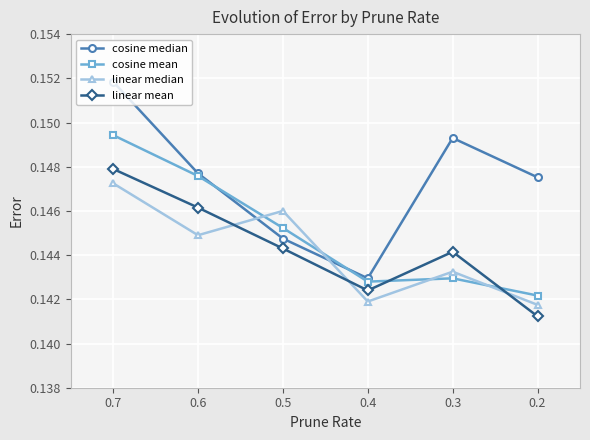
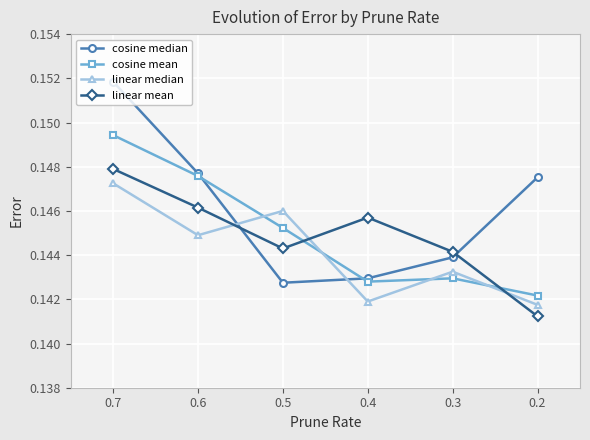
  {
    "cosine median": {
      "0.6": 0.1477,
-     "0.5": 0.1448,
+     "0.5": 0.1428,
      "0.4": 0.1430,
-     "0.3": 0.1493,
+     "0.3": 0.1439,
      "0.2": 0.1475
    },
    "linear mean": {
      "0.7": 0.1479,
      "0.6": 0.1462,
      "0.5": 0.1443,
-     "0.4": 0.1424,
+     "0.4": 0.1457,
      "0.3": 0.1442,
      "0.2": 0.1412
    }
  }
